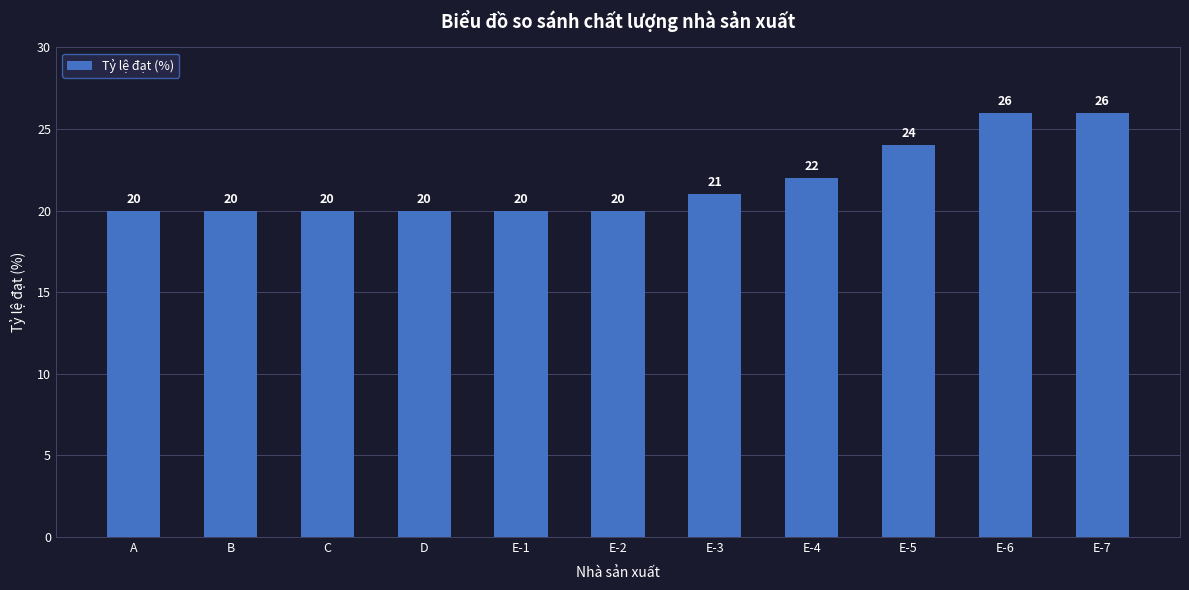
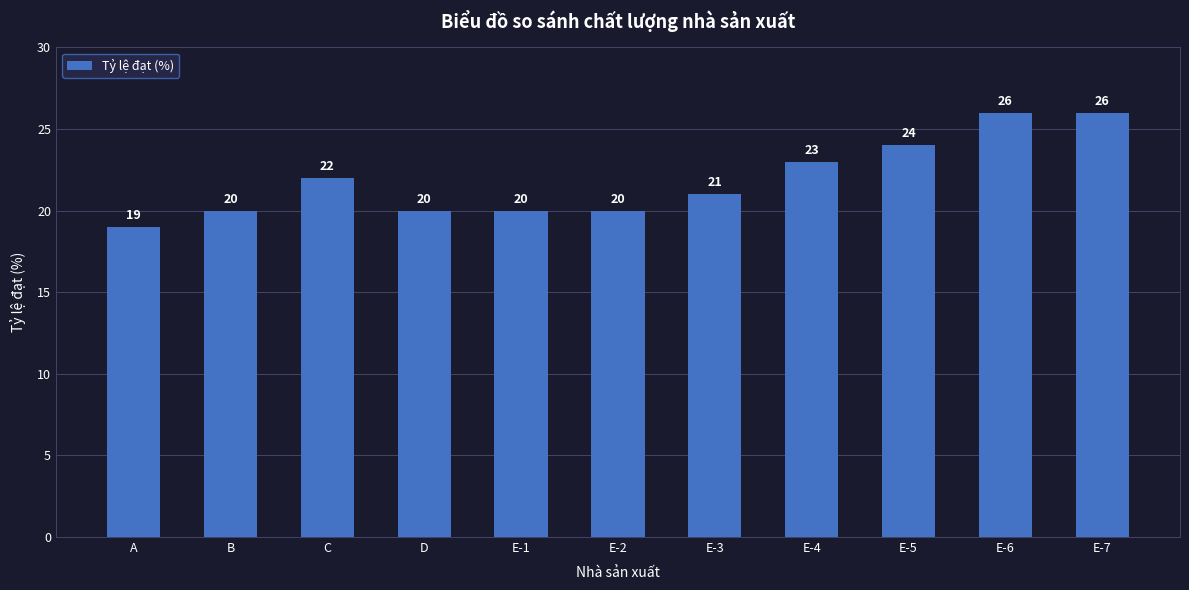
  {
-   "A": 20,
+   "A": 19,
    "B": 20,
-   "C": 20,
+   "C": 22,
    "D": 20,
    "E-1": 20,
    "E-2": 20,
    "E-3": 21,
-   "E-4": 22,
+   "E-4": 23,
    "E-5": 24,
    "E-6": 26,
    "E-7": 26
  }
